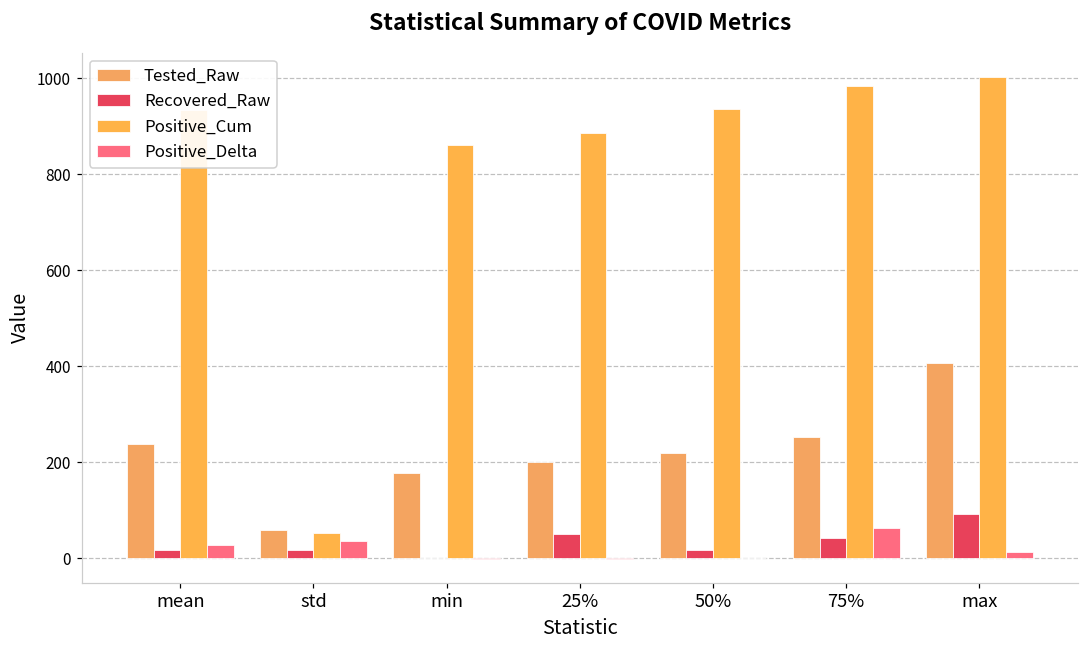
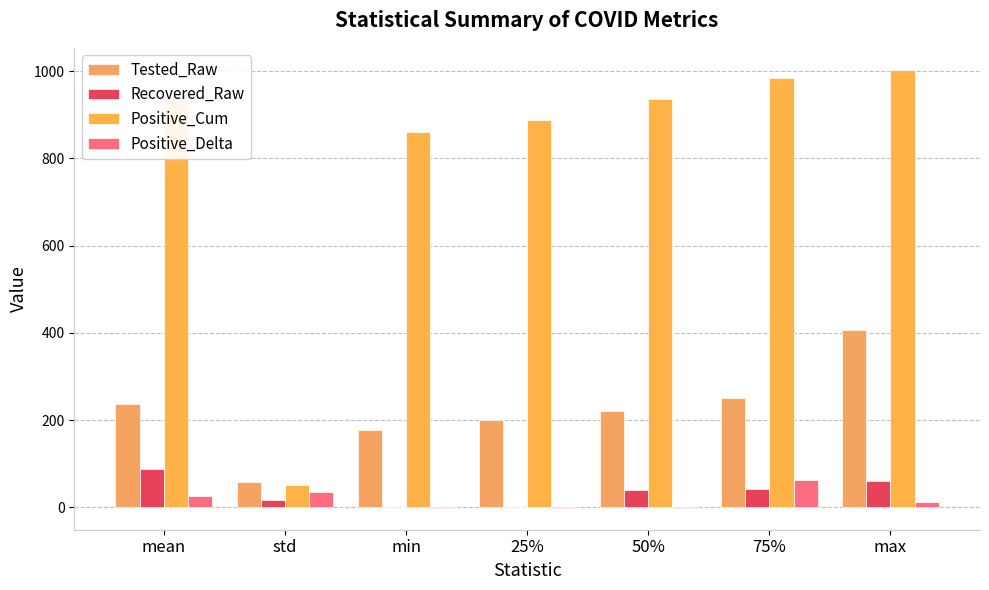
  {
    "Recovered_Raw": {
-     "mean": 20,
+     "mean": 90,
      "std": 20,
      "min": 0,
-     "25%": 50,
-     "50%": 20,
+     "25%": 0,
+     "50%": 40,
      "75%": 40,
-     "max": 90
+     "max": 60
    },
    "Positive_Delta": {
      "mean": 30,
      "std": 40,
      "75%": 60,
      "max": 10
    }
  }
